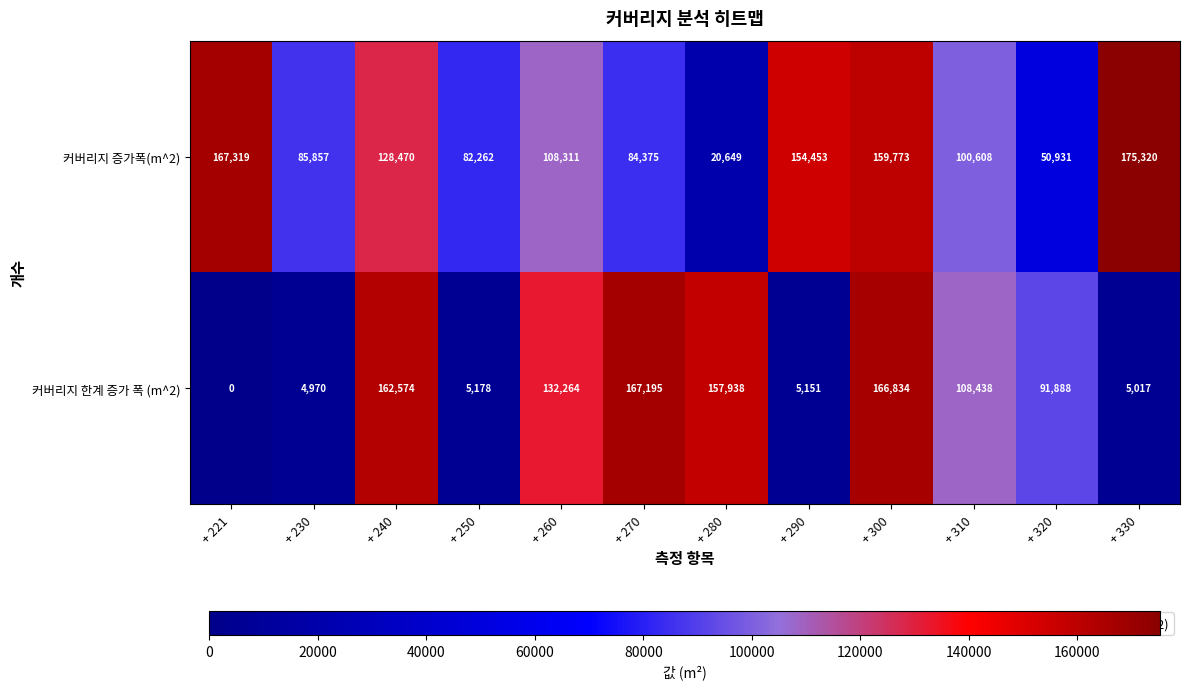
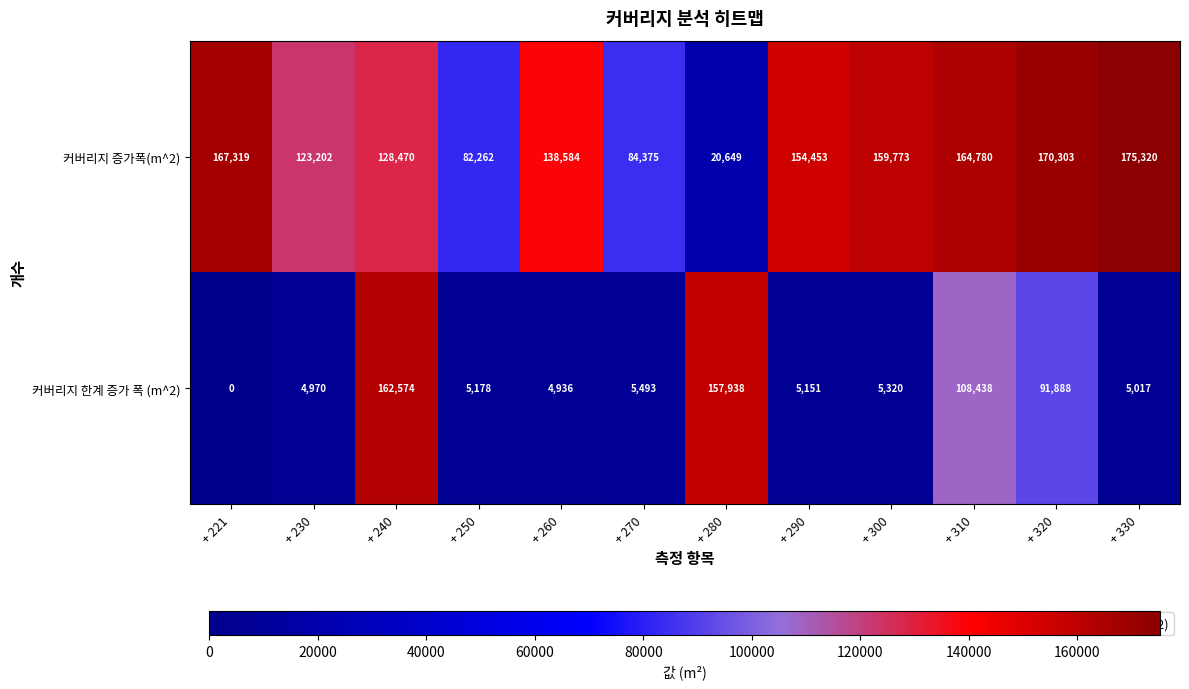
  {
    "커버리지 증가폭(m^2)": {
      "+ 221": "167,319",
-     "+ 230": "85,857",
+     "+ 230": "123,202",
      "+ 240": "128,470",
      "+ 250": "82,262",
-     "+ 260": "108,311",
+     "+ 260": "138,584",
      "+ 270": "84,375",
      "+ 280": "20,649",
      "+ 290": "154,453",
      "+ 300": "159,773",
-     "+ 310": "100,608",
-     "+ 320": "50,931",
+     "+ 310": "164,780",
+     "+ 320": "170,303",
      "+ 330": "175,320"
    },
    "커버리지 한계 증가 폭 (m^2)": {
      "+ 221": "0",
      "+ 230": "4,970",
      "+ 240": "162,574",
      "+ 250": "5,178",
-     "+ 260": "132,264",
-     "+ 270": "167,195",
+     "+ 260": "4,936",
+     "+ 270": "5,493",
      "+ 280": "157,938",
      "+ 290": "5,151",
-     "+ 300": "166,834",
+     "+ 300": "5,320",
      "+ 310": "108,438",
      "+ 320": "91,888",
      "+ 330": "5,017"
    }
  }
